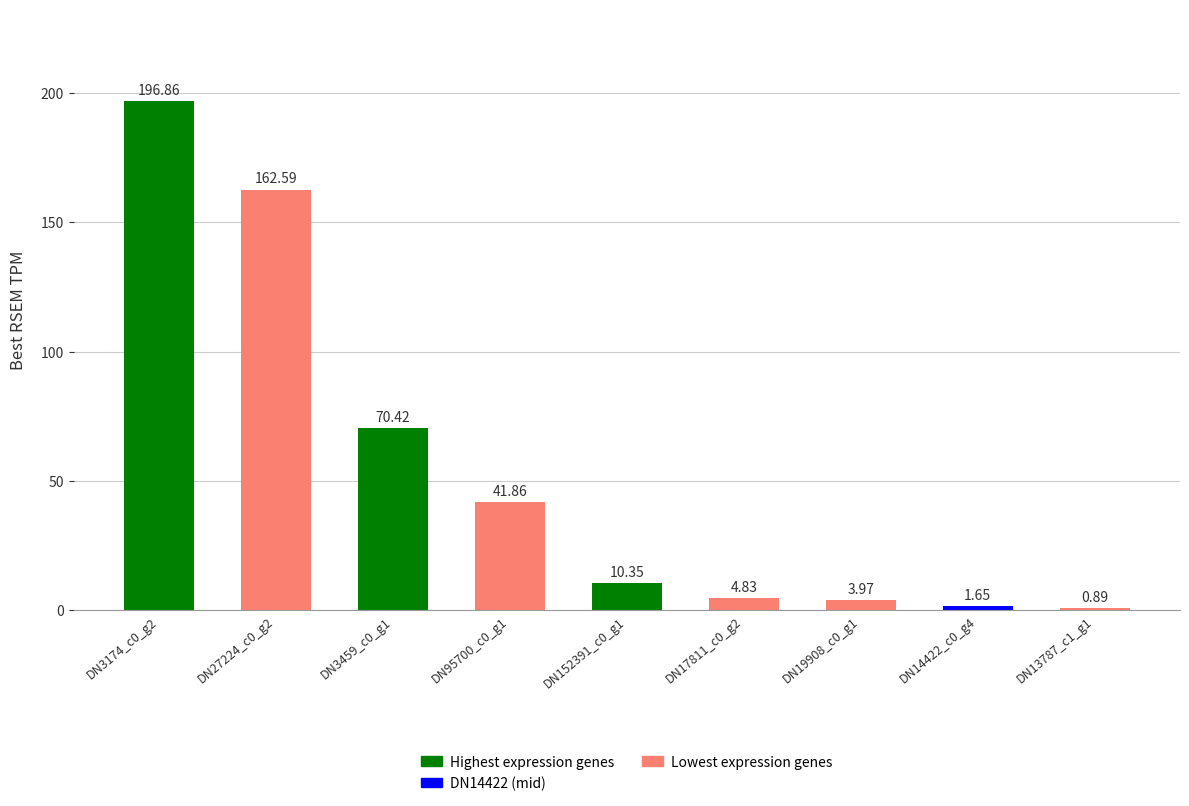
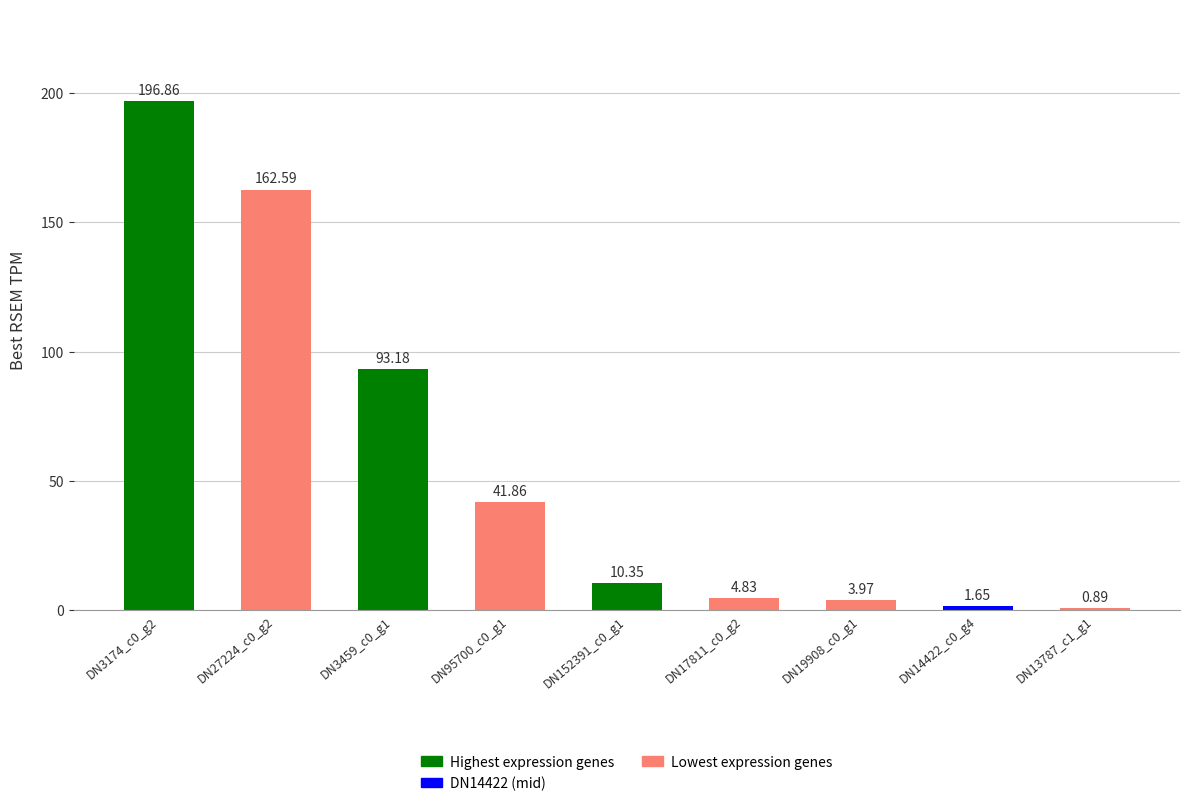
  {
    "DN3174_c0_g2": 196.86,
    "DN27224_c0_g2": 162.59,
-   "DN3459_c0_g1": 70.42,
+   "DN3459_c0_g1": 93.18,
    "DN95700_c0_g1": 41.86,
    "DN152391_c0_g1": 10.35,
    "DN17811_c0_g2": 4.83,
    "DN19908_c0_g1": 3.97,
    "DN14422_c0_g4": 1.65,
    "DN13787_c1_g1": 0.89
  }
